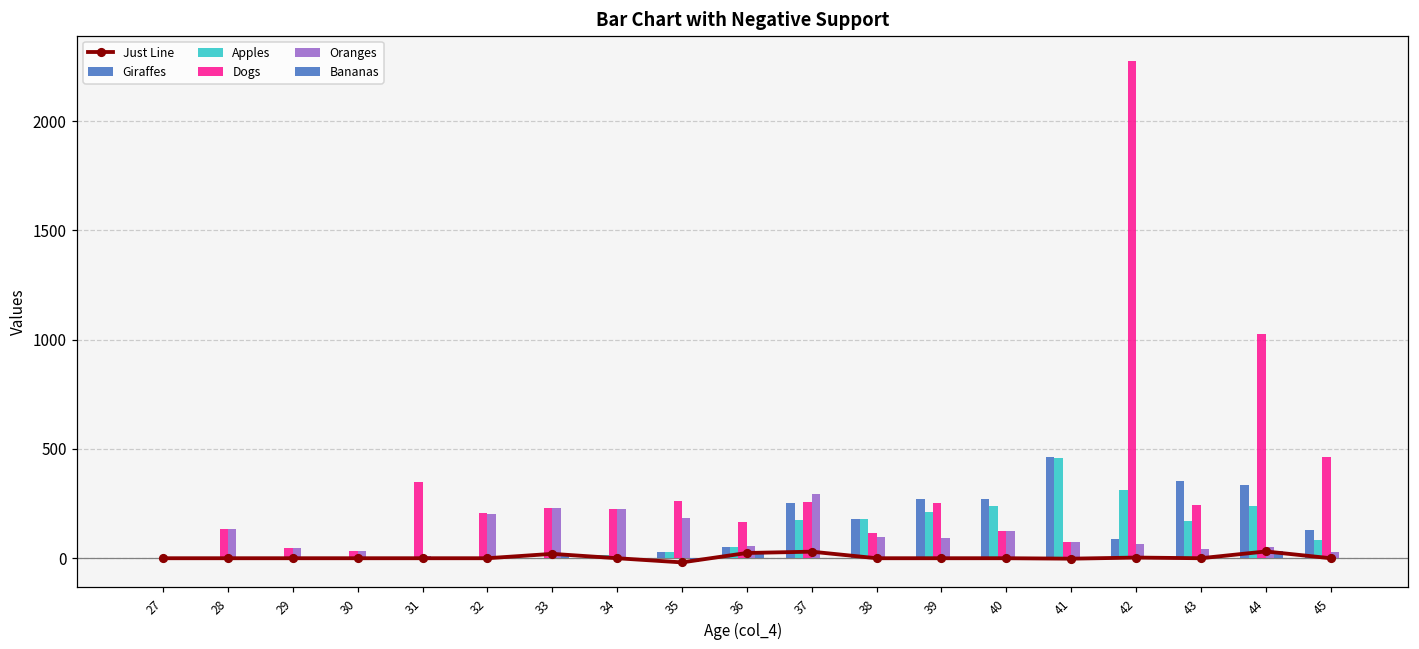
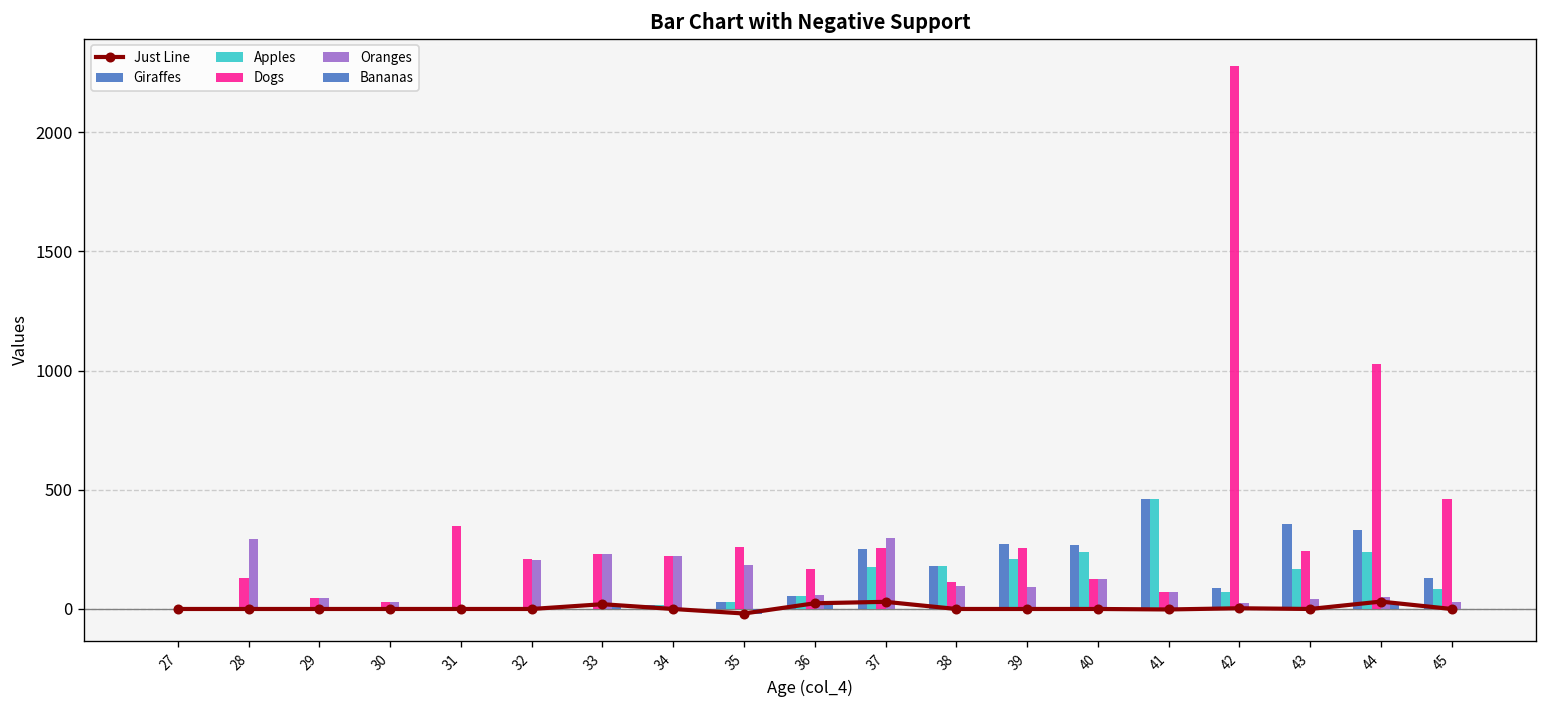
  {
    "Just Line": {
      "27": 0,
      "28": 0,
      "29": 0,
      "30": 0,
      "31": 0,
      "32": 0,
      "33": 20,
      "34": 0,
      "35": -20,
      "36": 20,
      "37": 30,
      "38": 0,
      "39": 0,
      "40": 0,
      "41": 0,
      "42": 0,
      "43": 0,
      "44": 30,
      "45": 0
    },
    "Apples": {
      "27": 0,
      "28": 0,
      "29": 0,
      "30": 0,
      "31": 0,
      "32": 0,
      "33": 0,
      "34": 20,
      "35": 30,
      "36": 50,
      "37": 180,
      "38": 180,
      "39": 210,
      "40": 240,
      "41": 460,
-     "42": 310,
+     "42": 70,
      "43": 170,
      "44": 240,
      "45": 80
    },
    "Dogs": {
      "27": 0,
      "28": 130,
      "29": 50,
      "30": 30,
      "31": 350,
      "32": 210,
      "33": 230,
      "34": 220,
      "35": 260,
      "36": 170,
      "37": 260,
      "38": 110,
      "39": 250,
      "40": 120,
      "41": 70,
      "42": 2280,
      "43": 250,
      "44": 1030,
      "45": 460
    },
    "Oranges": {
      "27": 0,
-     "28": 130,
+     "28": 300,
      "29": 50,
      "30": 30,
      "32": 200,
      "33": 230,
      "34": 220,
      "35": 190,
      "36": 60,
      "37": 300,
      "38": 100,
      "39": 90,
      "40": 120,
      "41": 70,
-     "42": 70,
+     "42": 20,
      "43": 40,
      "44": 50,
      "45": 30
    }
  }
